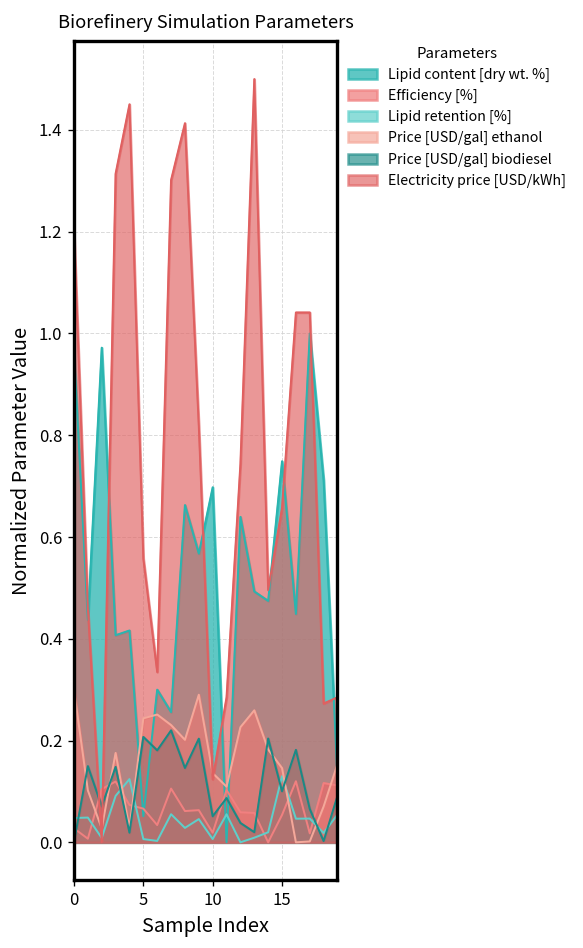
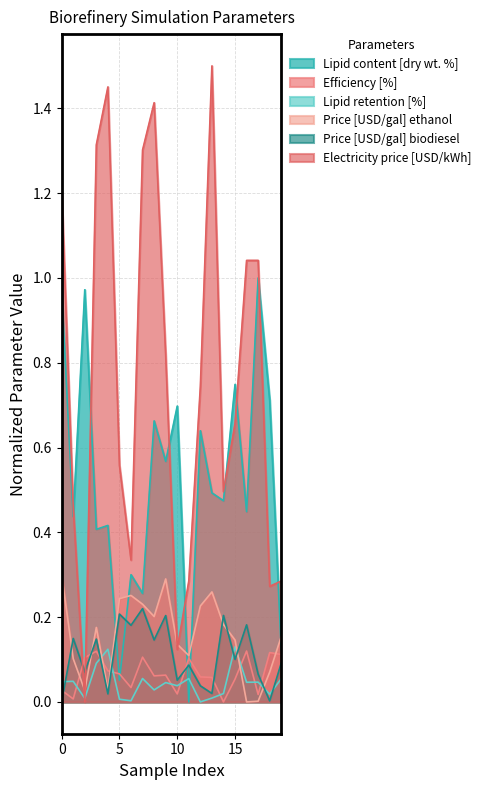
  {
    "Lipid retention [%]": {
      "0": 0.05,
      "5": 0.01,
-     "10": 0.01,
+     "10": 0.04,
      "15": 0.13
    }
  }
